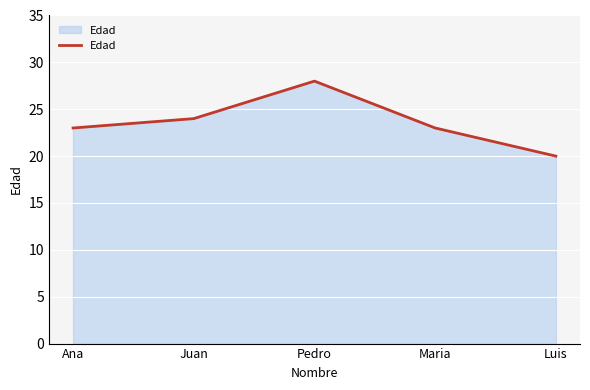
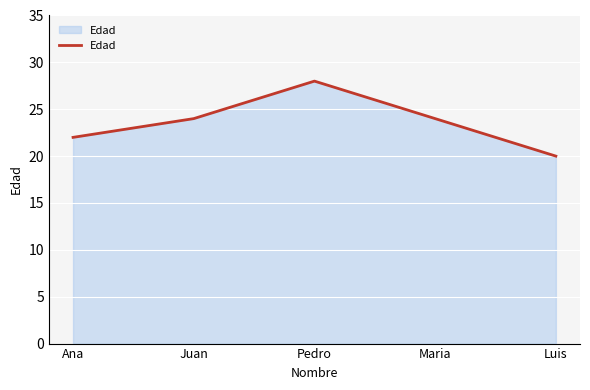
  {
-   "Ana": 23,
+   "Ana": 22,
    "Juan": 24,
    "Pedro": 28,
-   "Maria": 23,
+   "Maria": 24,
    "Luis": 20
  }
